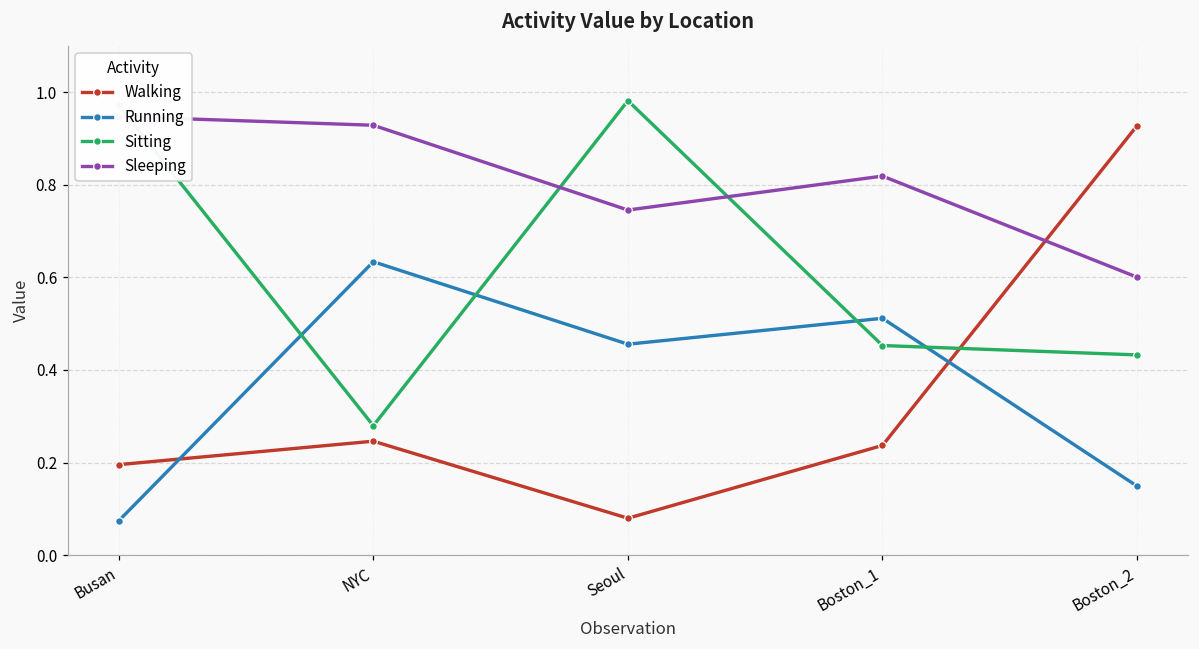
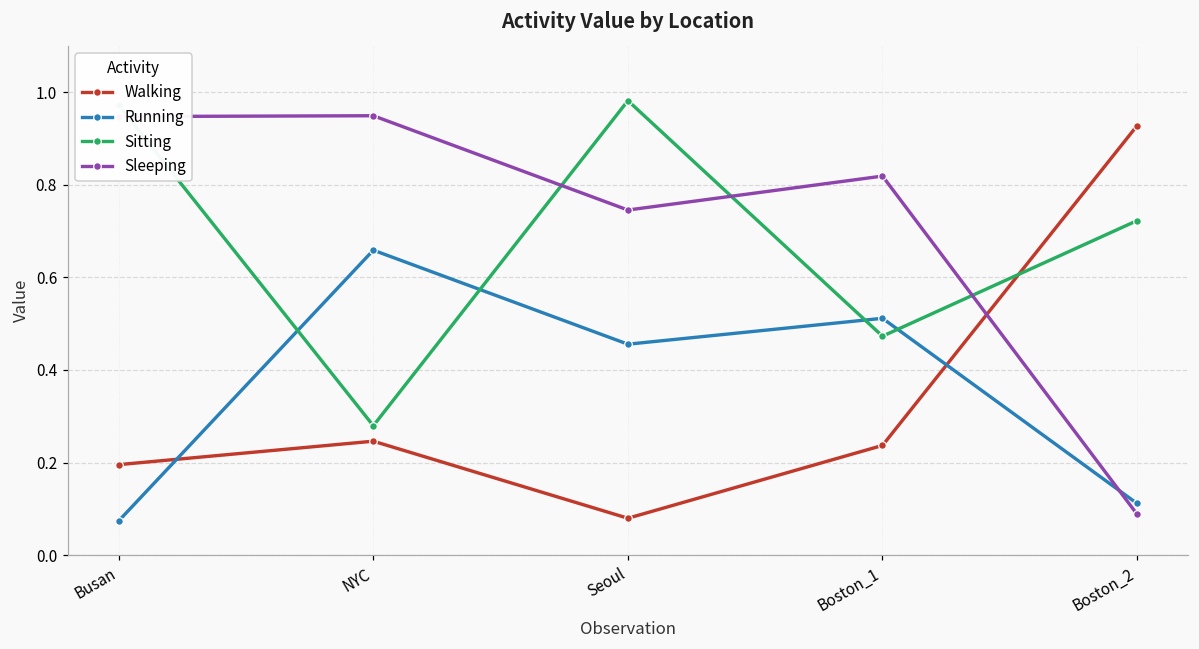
  {
    "Walking": {
      "Busan": 0.20,
      "NYC": 0.25,
      "Seoul": 0.08,
      "Boston_1": 0.24,
      "Boston_2": 0.93
    },
    "Running": {
      "Busan": 0.07,
-     "NYC": 0.63,
+     "NYC": 0.66,
      "Seoul": 0.46,
      "Boston_1": 0.51,
-     "Boston_2": 0.15
+     "Boston_2": 0.11
    },
    "Sitting": {
      "NYC": 0.28,
      "Seoul": 0.98,
-     "Boston_1": 0.45,
-     "Boston_2": 0.43
+     "Boston_1": 0.47,
+     "Boston_2": 0.72
    },
    "Sleeping": {
-     "NYC": 0.93,
+     "NYC": 0.95,
      "Seoul": 0.75,
      "Boston_1": 0.82,
-     "Boston_2": 0.60
+     "Boston_2": 0.09
    }
  }
